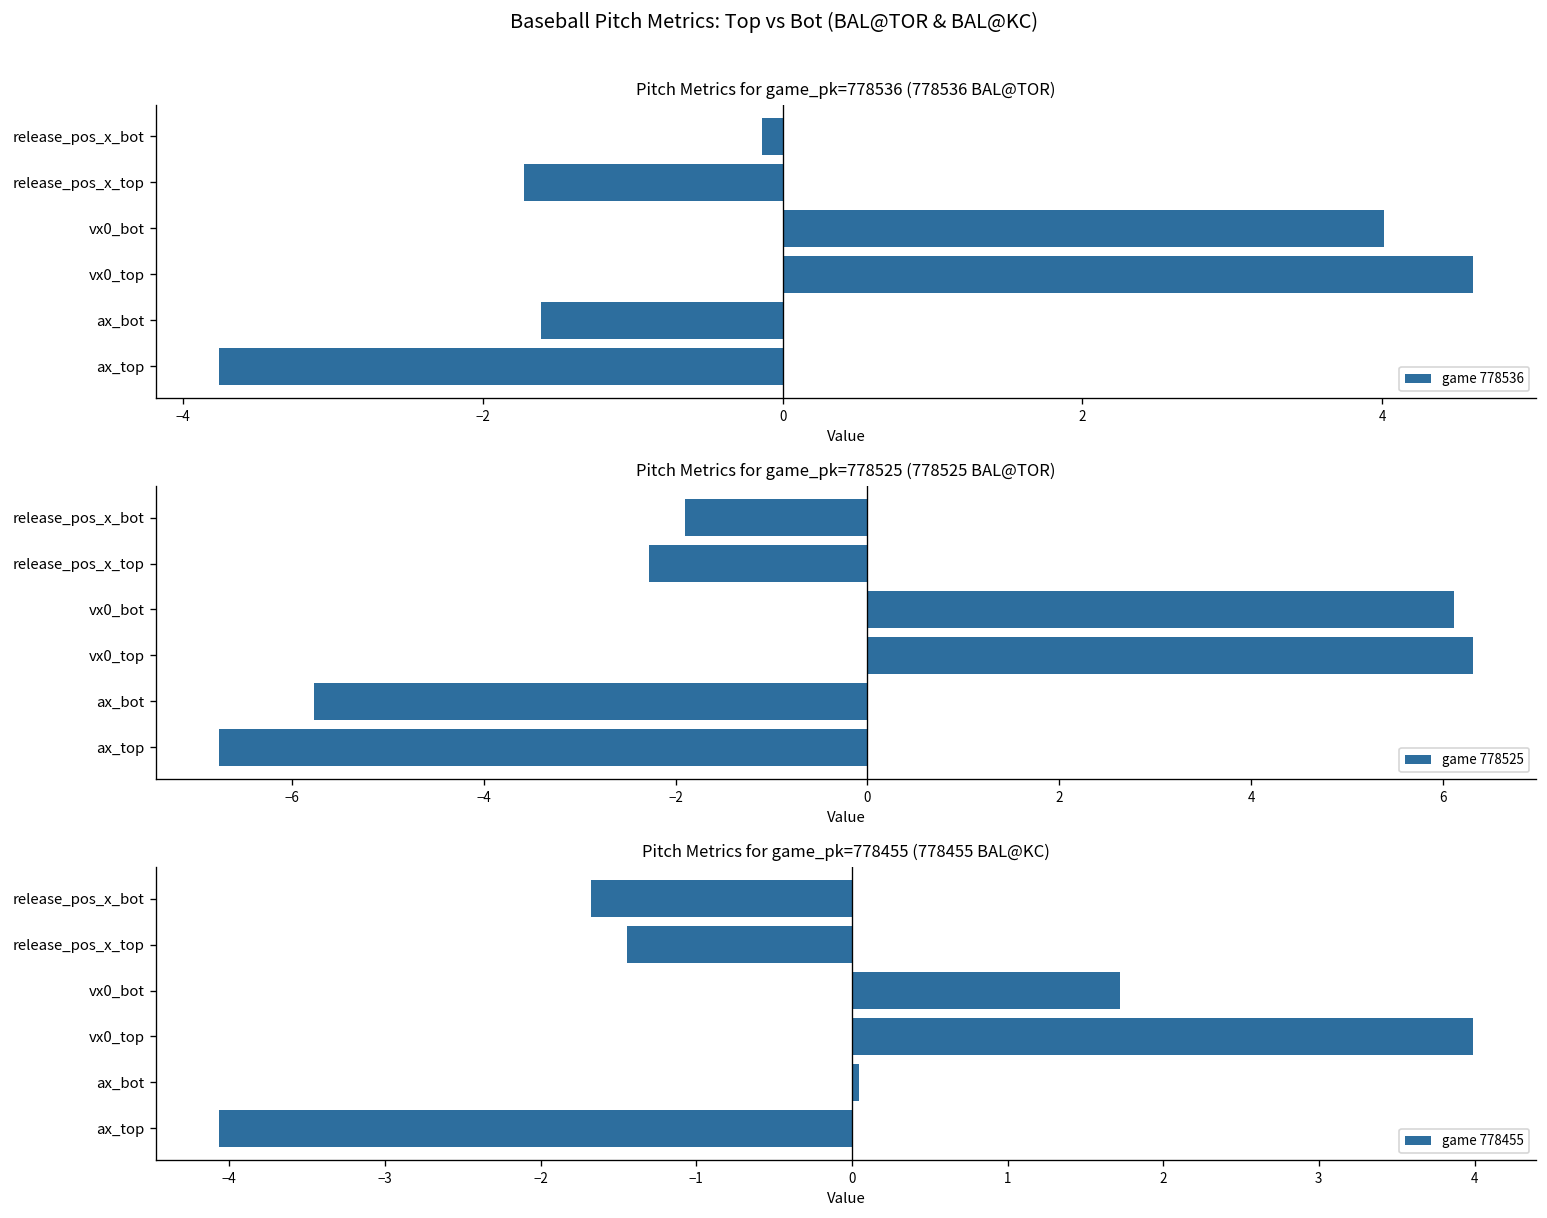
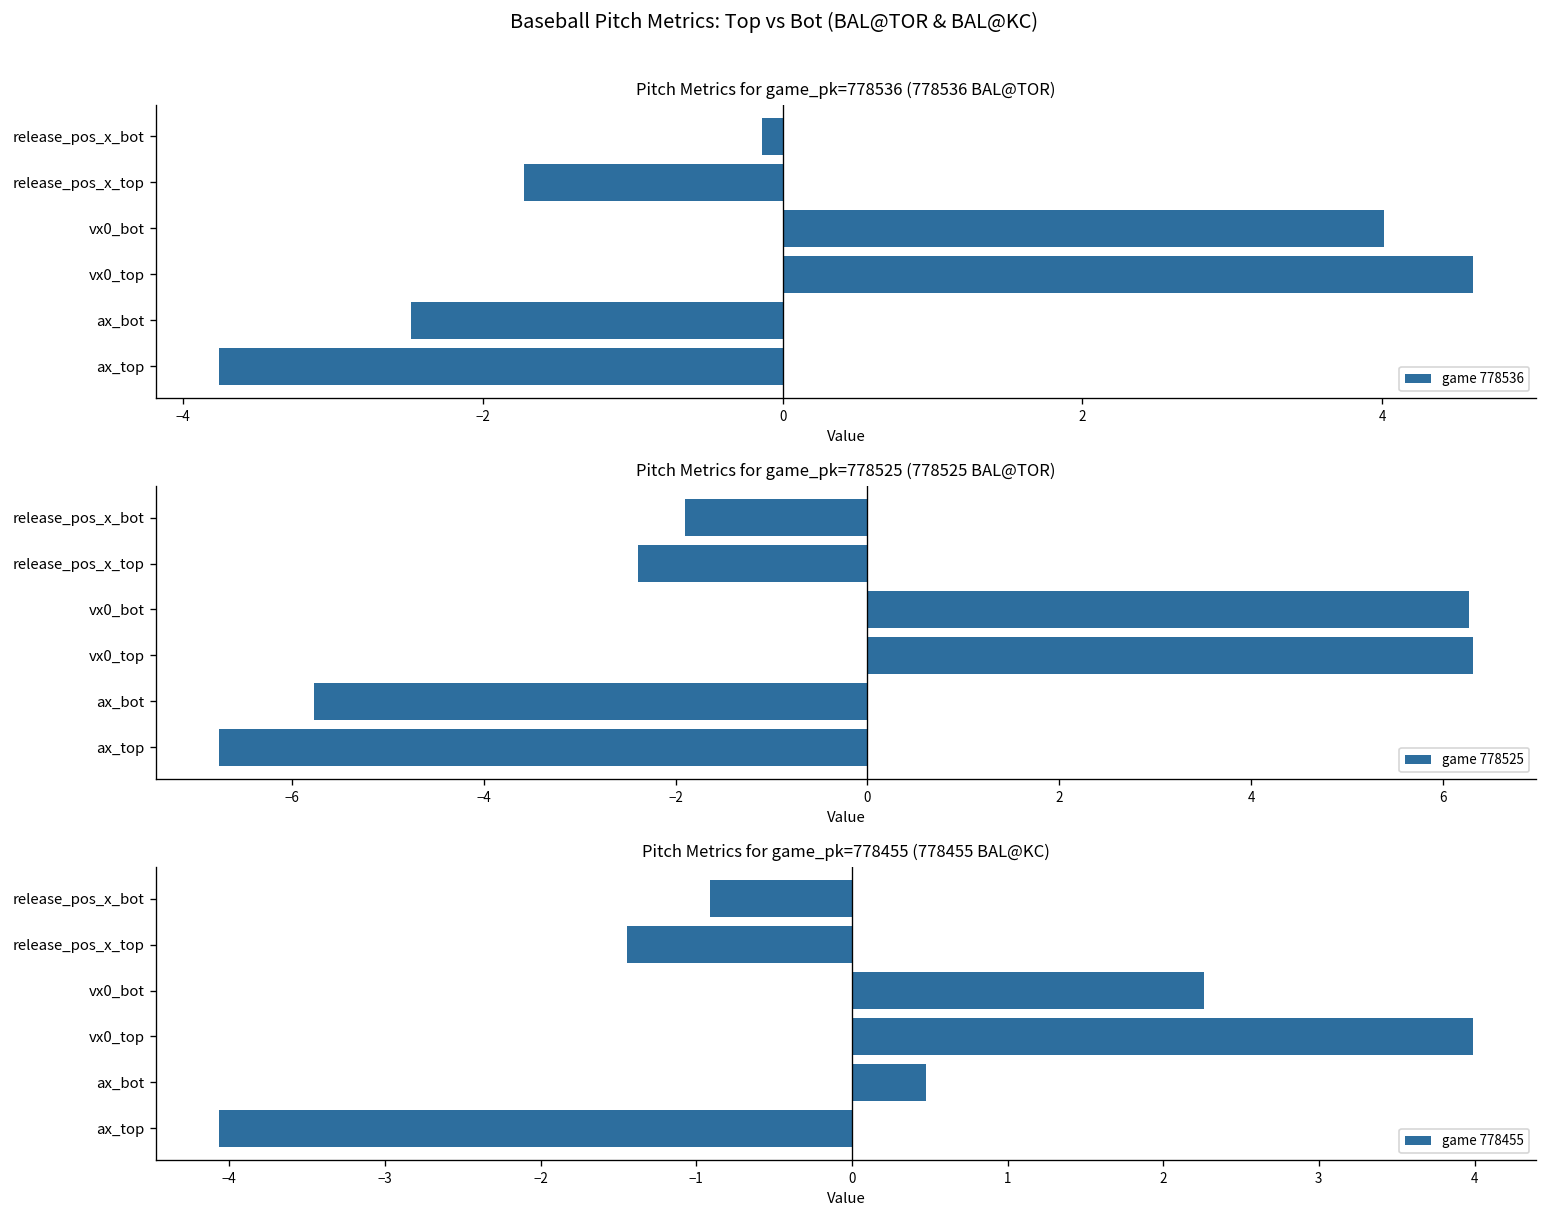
  {
    "Pitch Metrics for game_pk=778536 (778536 BAL@TOR)": {
      "release_pos_x_bot": -0.14,
      "release_pos_x_top": -1.73,
      "vx0_bot": 4.01,
      "vx0_top": 4.61,
-     "ax_bot": -1.61,
+     "ax_bot": -2.48,
      "ax_top": -3.76
    },
    "Pitch Metrics for game_pk=778525 (778525 BAL@TOR)": {
      "release_pos_x_bot": -1.9,
-     "release_pos_x_top": -2.3,
-     "vx0_bot": 6.1,
+     "release_pos_x_top": -2.4,
+     "vx0_bot": 6.3,
      "vx0_top": 6.3,
      "ax_bot": -5.8,
      "ax_top": -6.8
    },
    "Pitch Metrics for game_pk=778455 (778455 BAL@KC)": {
-     "release_pos_x_bot": -1.67,
+     "release_pos_x_bot": -0.91,
      "release_pos_x_top": -1.44,
-     "vx0_bot": 1.72,
+     "vx0_bot": 2.26,
      "vx0_top": 3.99,
-     "ax_bot": 0.04,
+     "ax_bot": 0.47,
      "ax_top": -4.07
    }
  }
